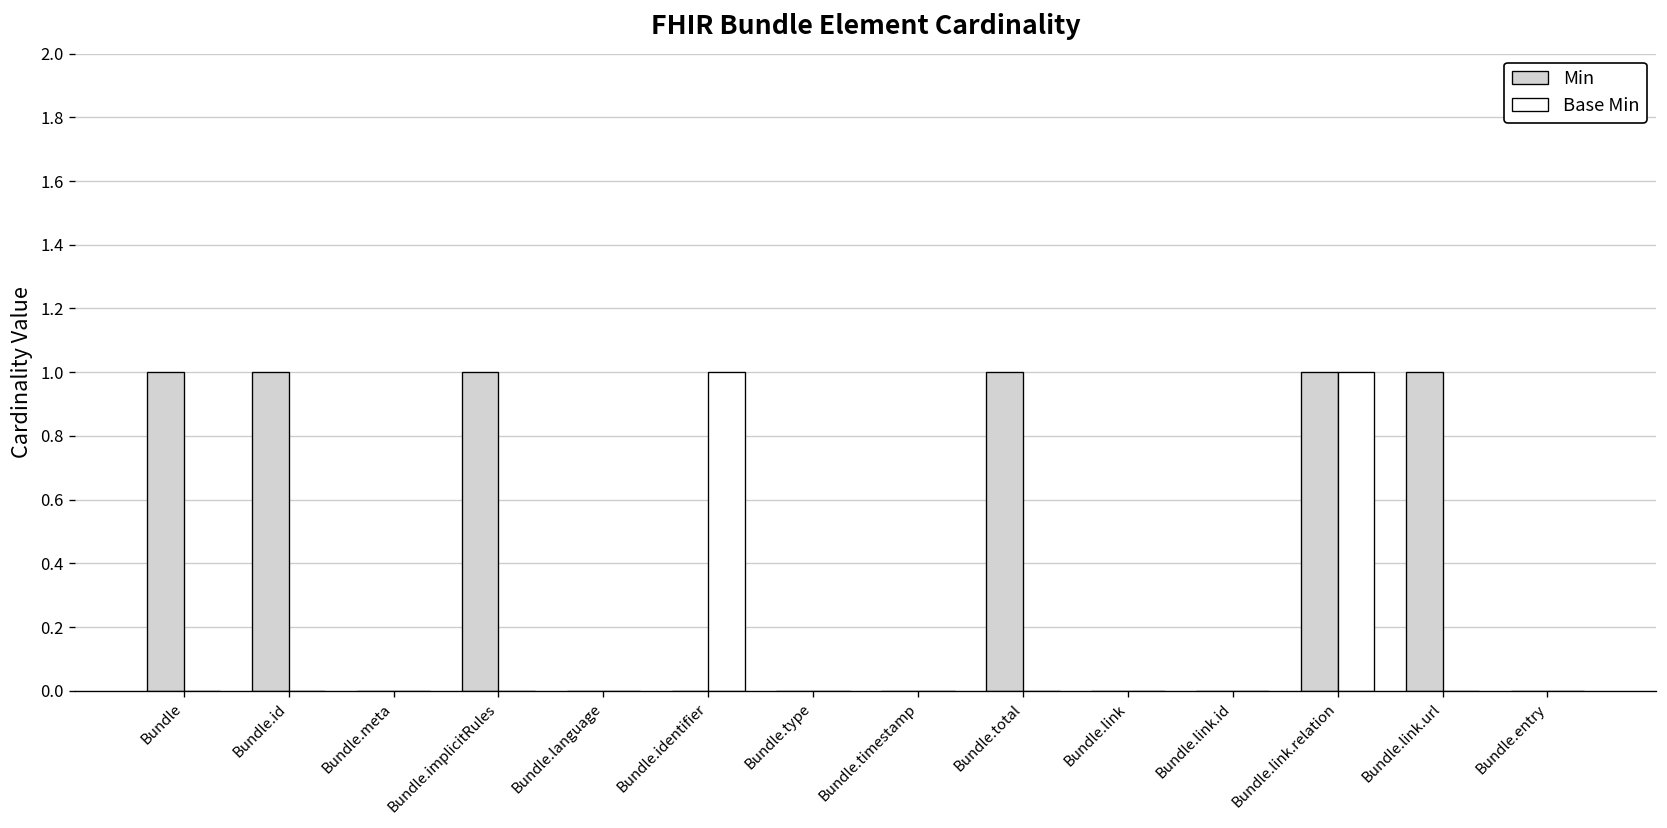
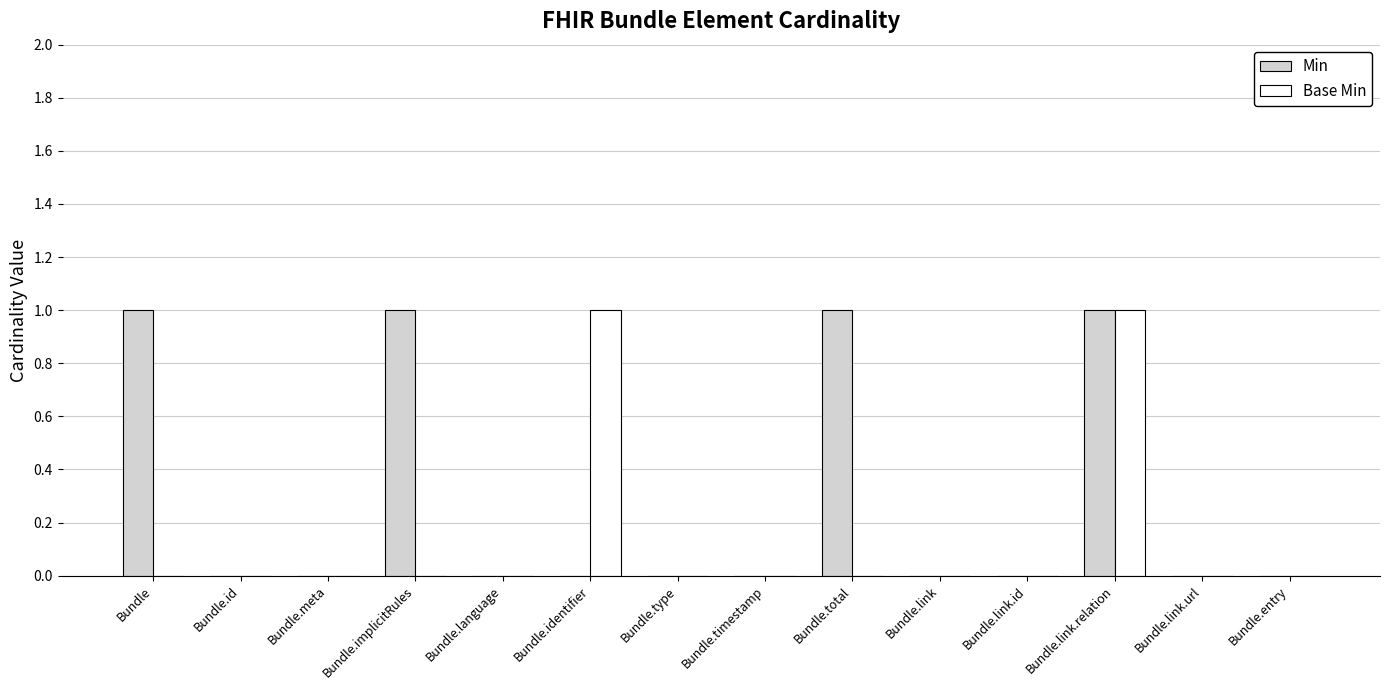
  {
    "Min": {
      "Bundle": 1,
-     "Bundle.id": 1,
+     "Bundle.id": 0,
      "Bundle.meta": 0,
      "Bundle.implicitRules": 1,
      "Bundle.language": 0,
      "Bundle.identifier": 0,
      "Bundle.type": 0,
      "Bundle.timestamp": 0,
      "Bundle.total": 1,
      "Bundle.link": 0,
      "Bundle.link.id": 0,
      "Bundle.link.relation": 1,
-     "Bundle.link.url": 1,
+     "Bundle.link.url": 0,
      "Bundle.entry": 0
    },
    "Base Min": {
      "Bundle": 0,
      "Bundle.id": 0,
      "Bundle.meta": 0,
      "Bundle.implicitRules": 0,
      "Bundle.language": 0,
      "Bundle.identifier": 1,
      "Bundle.type": 0,
      "Bundle.timestamp": 0,
      "Bundle.total": 0,
      "Bundle.link": 0,
      "Bundle.link.id": 0,
      "Bundle.link.relation": 1,
      "Bundle.link.url": 0,
      "Bundle.entry": 0
    }
  }
